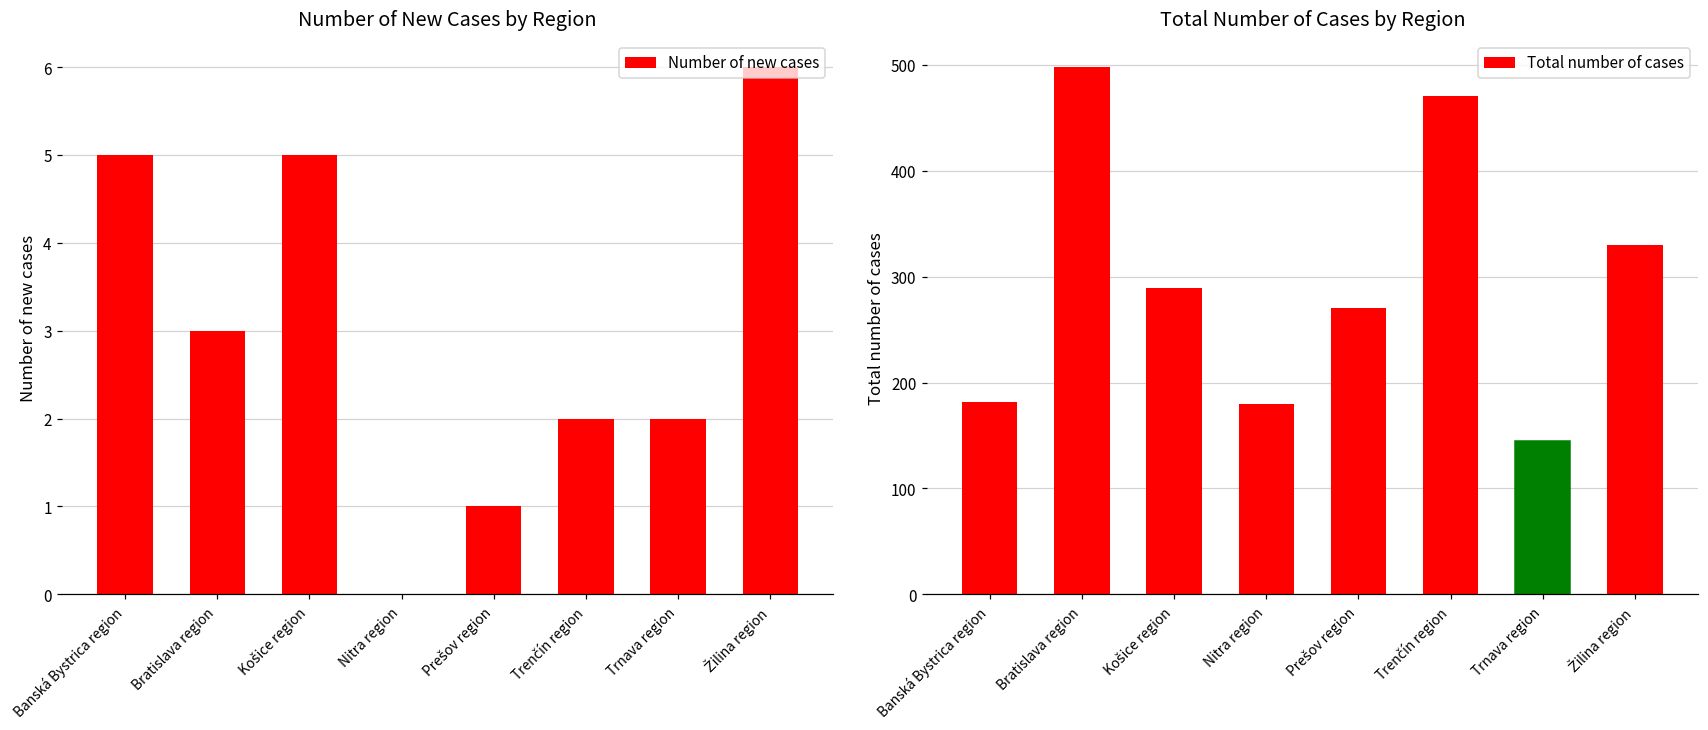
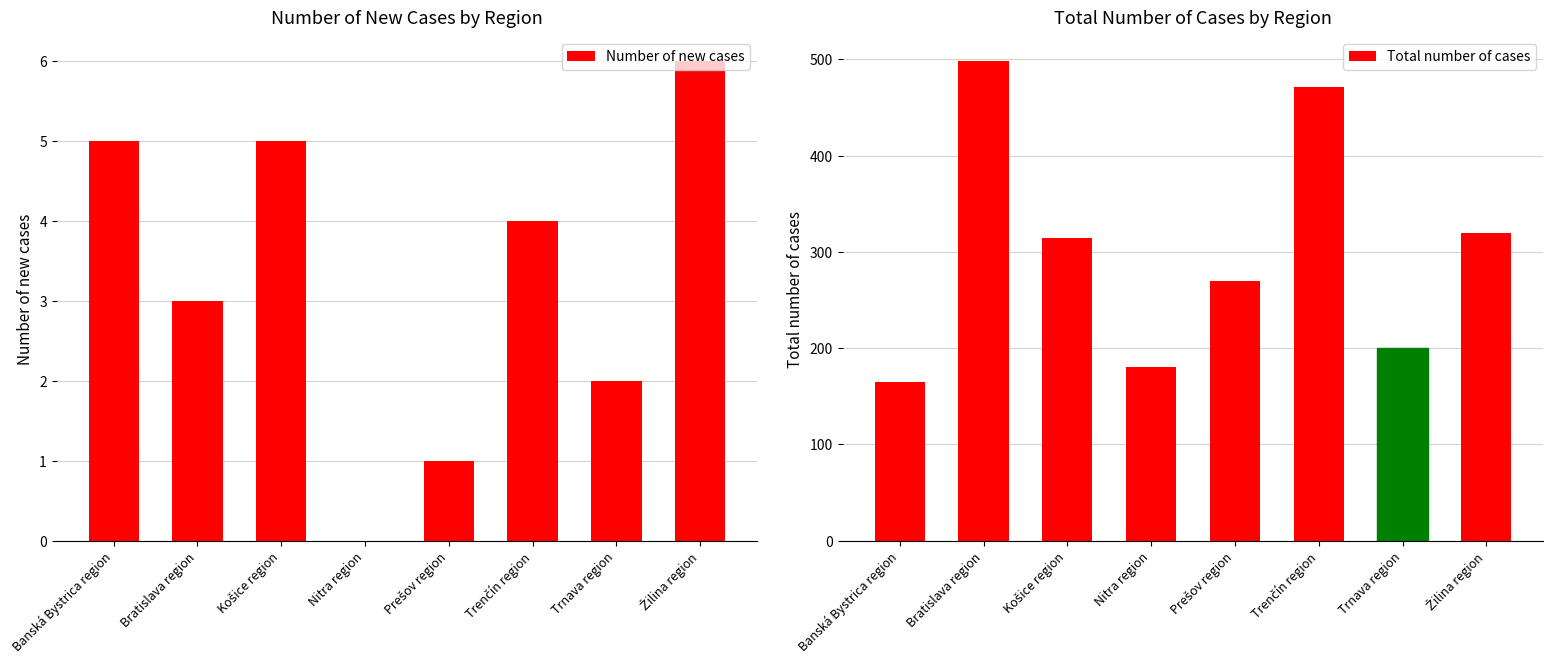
  {
    "Number of New Cases by Region": {
      "Banská Bystrica region": 5,
      "Bratislava region": 3,
      "Košice region": 5,
      "Nitra region": 0,
      "Prešov region": 1,
-     "Trenčín region": 2,
+     "Trenčín region": 4,
      "Trnava region": 2
    },
    "Total Number of Cases by Region": {
-     "Banská Bystrica region": 180,
+     "Banská Bystrica region": 170,
      "Bratislava region": 500,
-     "Košice region": 290,
+     "Košice region": 320,
      "Nitra region": 180,
      "Prešov region": 270,
      "Trenčín region": 470,
-     "Trnava region": 150,
-     "Žilina region": 330
+     "Trnava region": 200,
+     "Žilina region": 320
    }
  }
